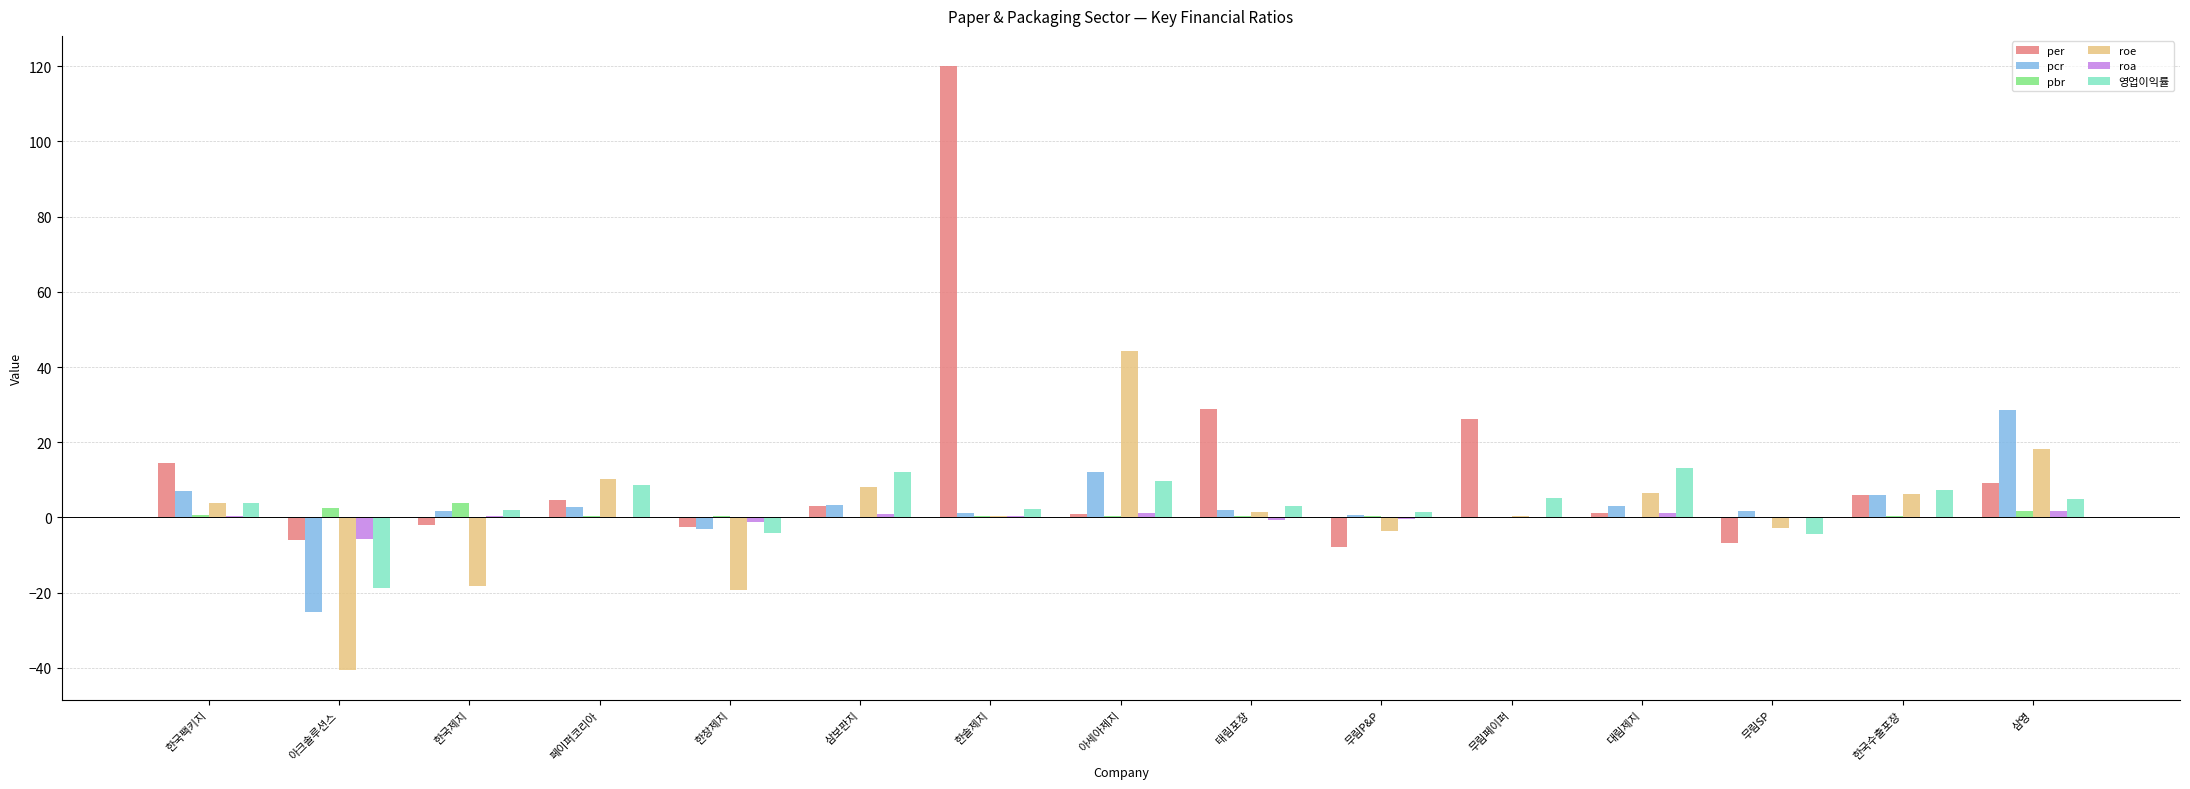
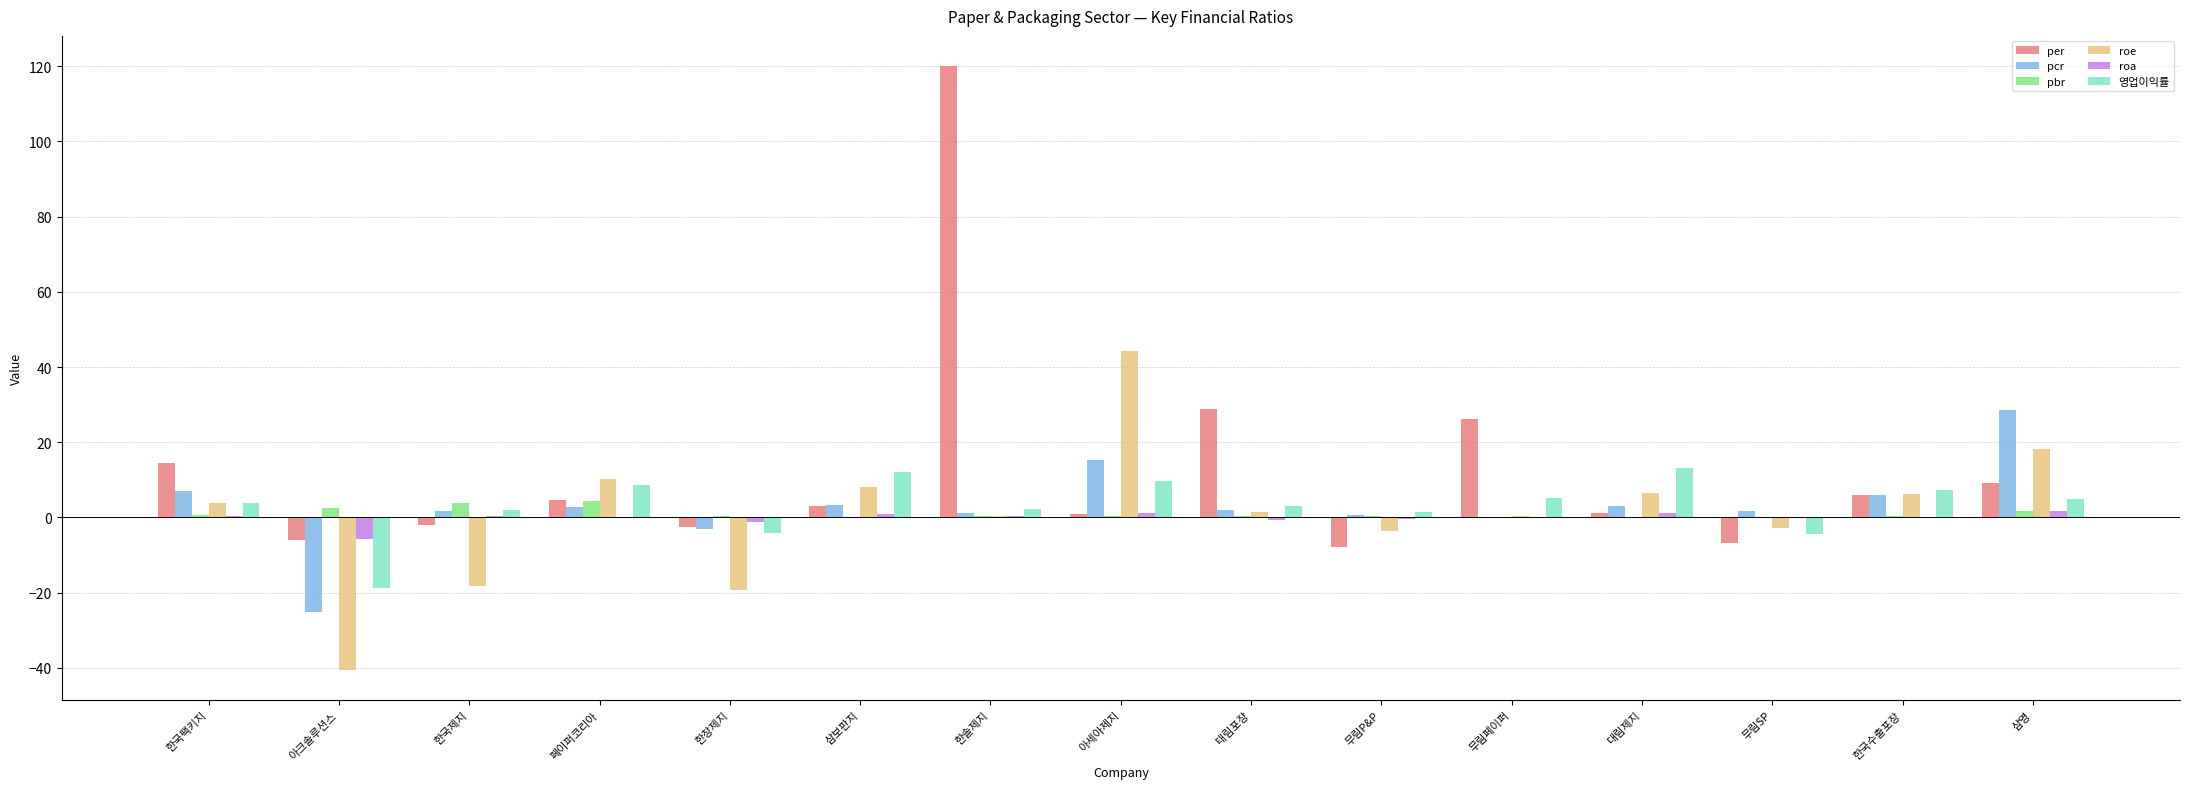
  {
    "per": {
      "한국팩키지": 14,
      "아크솔루션스": -6,
      "한국제지": -2,
      "페이퍼코리아": 5,
      "한창제지": -3,
      "삼보판지": 3,
      "한솔제지": 120,
      "아세아제지": 1,
      "태림포장": 29,
      "무림P&P": -8,
      "무림페이퍼": 26,
      "대림제지": 1,
      "무림SP": -7,
      "한국수출포장": 6,
      "삼영": 9
    },
    "pcr": {
      "한국팩키지": 7,
      "아크솔루션스": -25,
      "한국제지": 2,
      "페이퍼코리아": 3,
      "한창제지": -3,
      "삼보판지": 3,
      "한솔제지": 1,
-     "아세아제지": 12,
+     "아세아제지": 15,
      "태림포장": 2,
      "대림제지": 3,
      "무림SP": 2,
      "한국수출포장": 6,
      "삼영": 29
    },
    "pbr": {
      "아크솔루션스": 2,
      "한국제지": 4,
-     "페이퍼코리아": 0,
+     "페이퍼코리아": 4,
      "삼영": 2
    },
    "roe": {
      "한국팩키지": 4,
      "아크솔루션스": -41,
      "한국제지": -18,
      "페이퍼코리아": 10,
      "한창제지": -19,
      "삼보판지": 8,
      "아세아제지": 44,
      "태림포장": 2,
      "무림P&P": -3,
      "대림제지": 7,
      "무림SP": -3,
      "한국수출포장": 6,
      "삼영": 18
    },
    "roa": {
      "아크솔루션스": -6,
      "페이퍼코리아": 0,
      "한창제지": -1,
      "삼보판지": 1,
      "아세아제지": 1,
      "대림제지": 1,
      "삼영": 2
    },
    "영업이익률": {
      "한국팩키지": 4,
      "아크솔루션스": -19,
      "한국제지": 2,
      "페이퍼코리아": 9,
      "한창제지": -4,
      "삼보판지": 12,
      "한솔제지": 2,
      "아세아제지": 10,
      "태림포장": 3,
      "무림P&P": 2,
      "무림페이퍼": 5,
      "대림제지": 13,
      "무림SP": -5,
      "한국수출포장": 7,
      "삼영": 5
    }
  }
